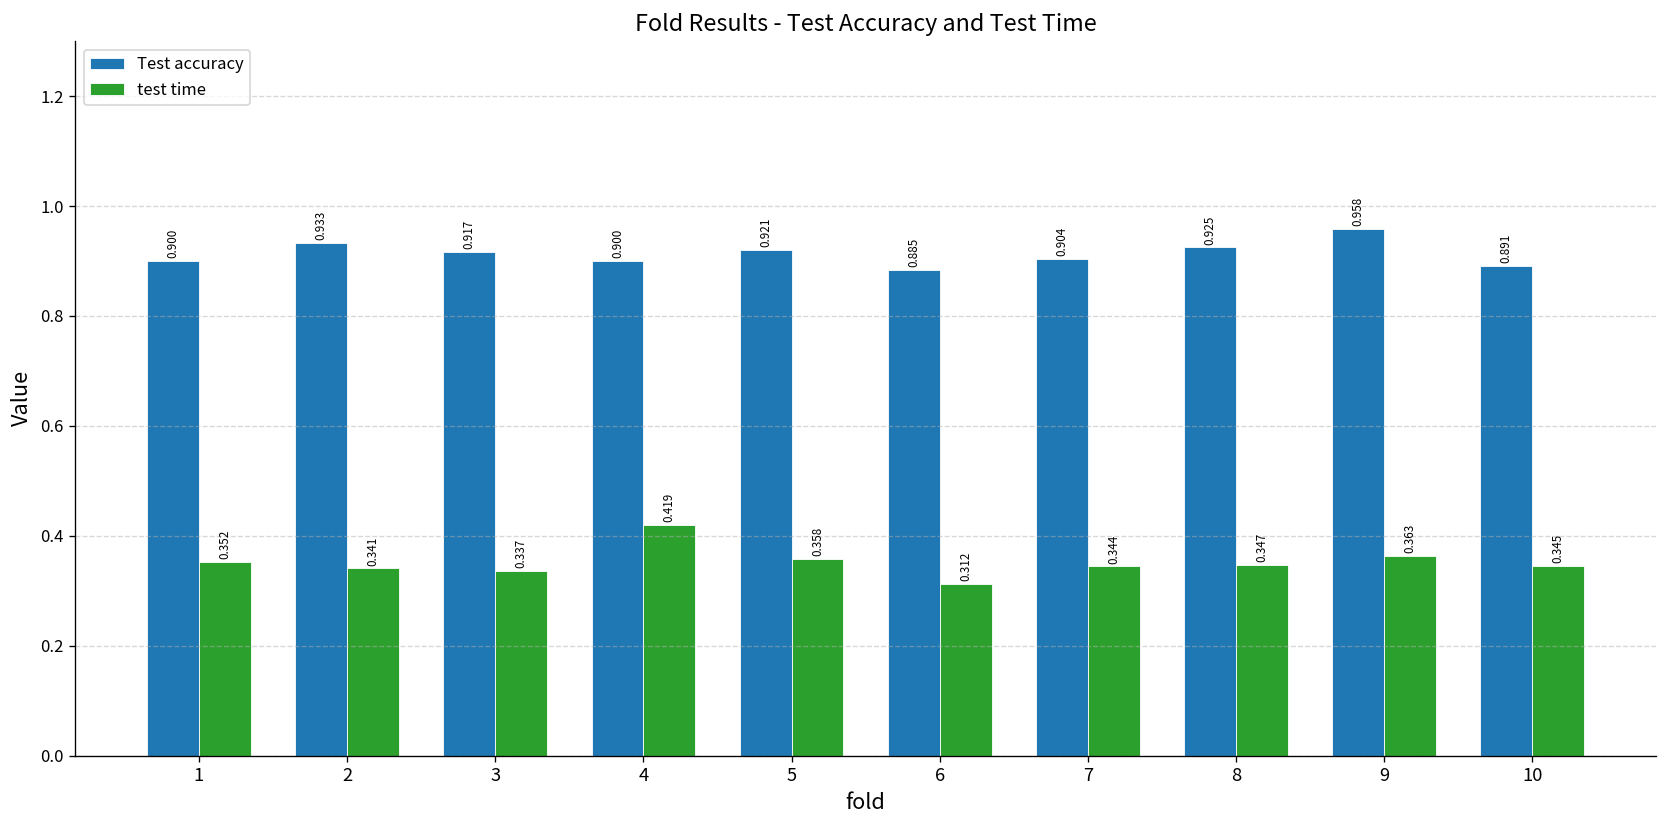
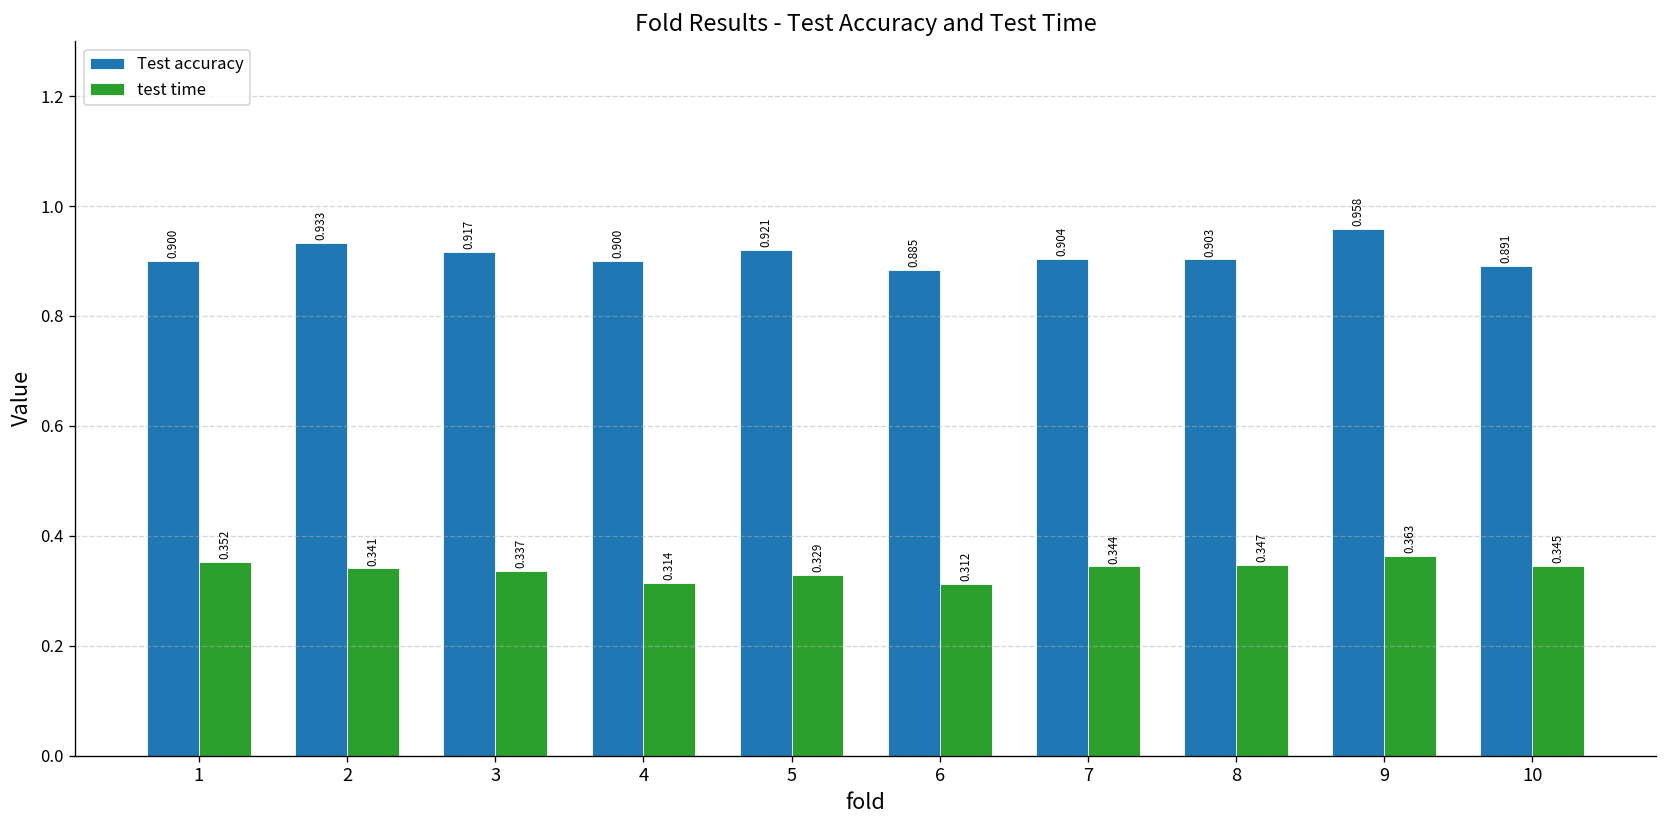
  {
    "Test accuracy": {
      "1": 0.900,
      "2": 0.933,
      "3": 0.917,
      "4": 0.900,
      "5": 0.921,
      "6": 0.885,
      "7": 0.904,
-     "8": 0.925,
+     "8": 0.903,
      "9": 0.958,
      "10": 0.891
    },
    "test time": {
      "1": 0.352,
      "2": 0.341,
      "3": 0.337,
-     "4": 0.419,
-     "5": 0.358,
+     "4": 0.314,
+     "5": 0.329,
      "6": 0.312,
      "7": 0.344,
      "8": 0.347,
      "9": 0.363,
      "10": 0.345
    }
  }
